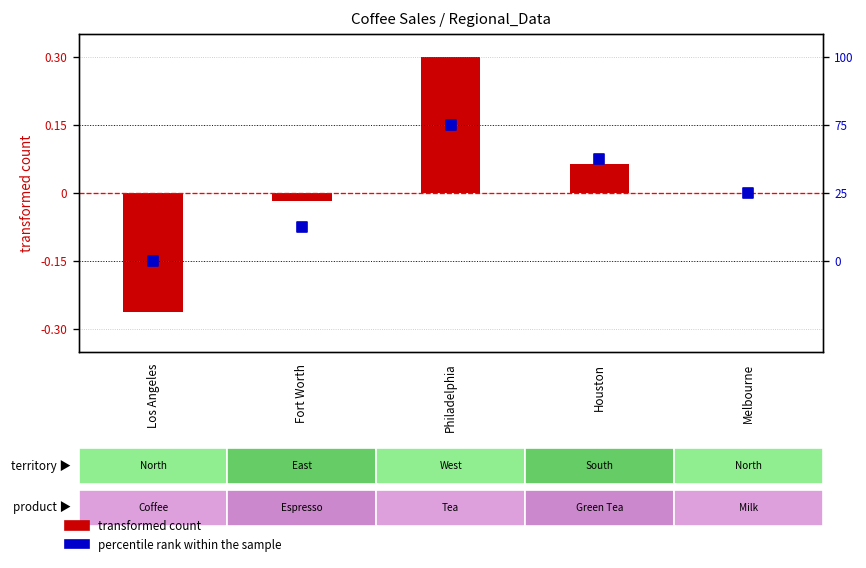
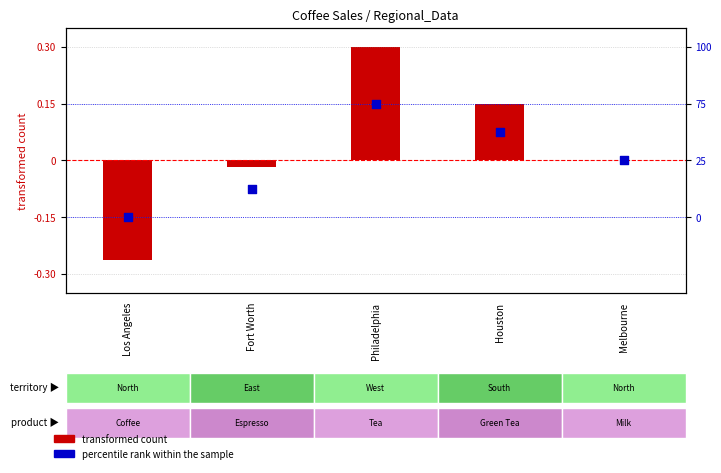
  {
    "transformed count": {
      "Los Angeles": -0.26,
      "Fort Worth": -0.02,
      "Philadelphia": 0.30,
-     "Houston": 0.06,
+     "Houston": 0.15,
      "Melbourne": 0.00
    }
  }
